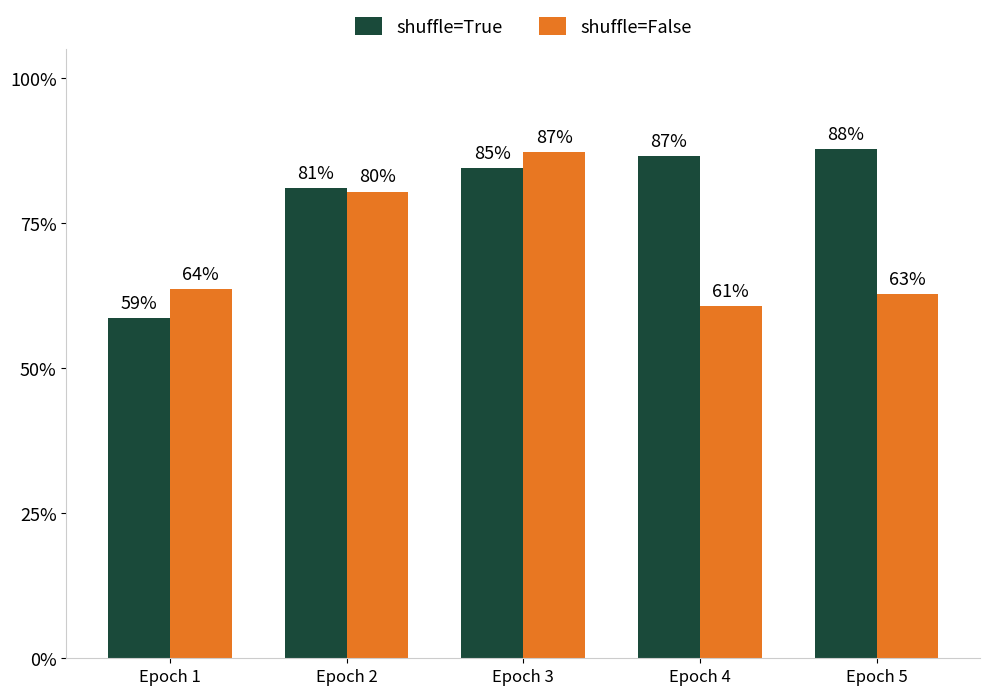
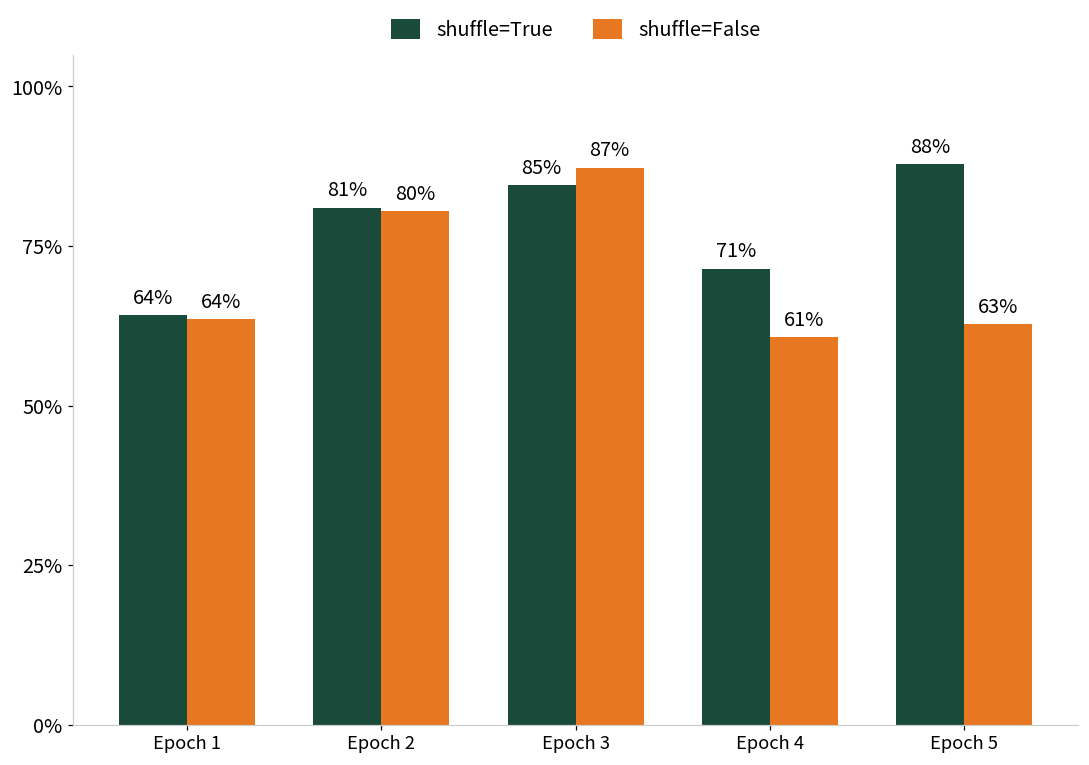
  {
    "shuffle=True": {
-     "Epoch 1": "59%",
+     "Epoch 1": "64%",
      "Epoch 2": "81%",
      "Epoch 3": "85%",
-     "Epoch 4": "87%",
+     "Epoch 4": "71%",
      "Epoch 5": "88%"
    },
    "shuffle=False": {
      "Epoch 1": "64%",
      "Epoch 2": "80%",
      "Epoch 3": "87%",
      "Epoch 4": "61%",
      "Epoch 5": "63%"
    }
  }
